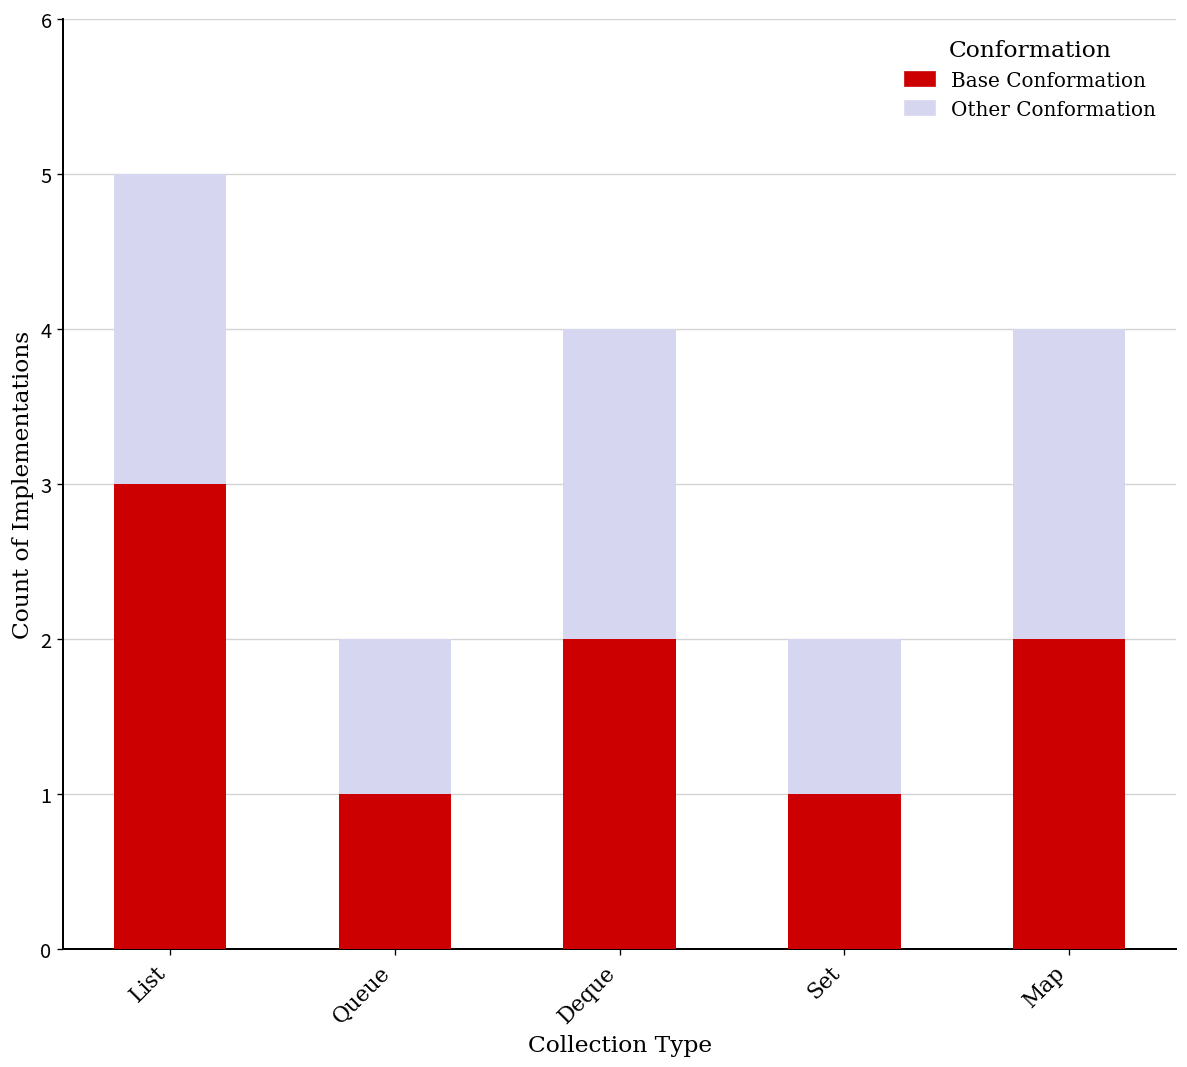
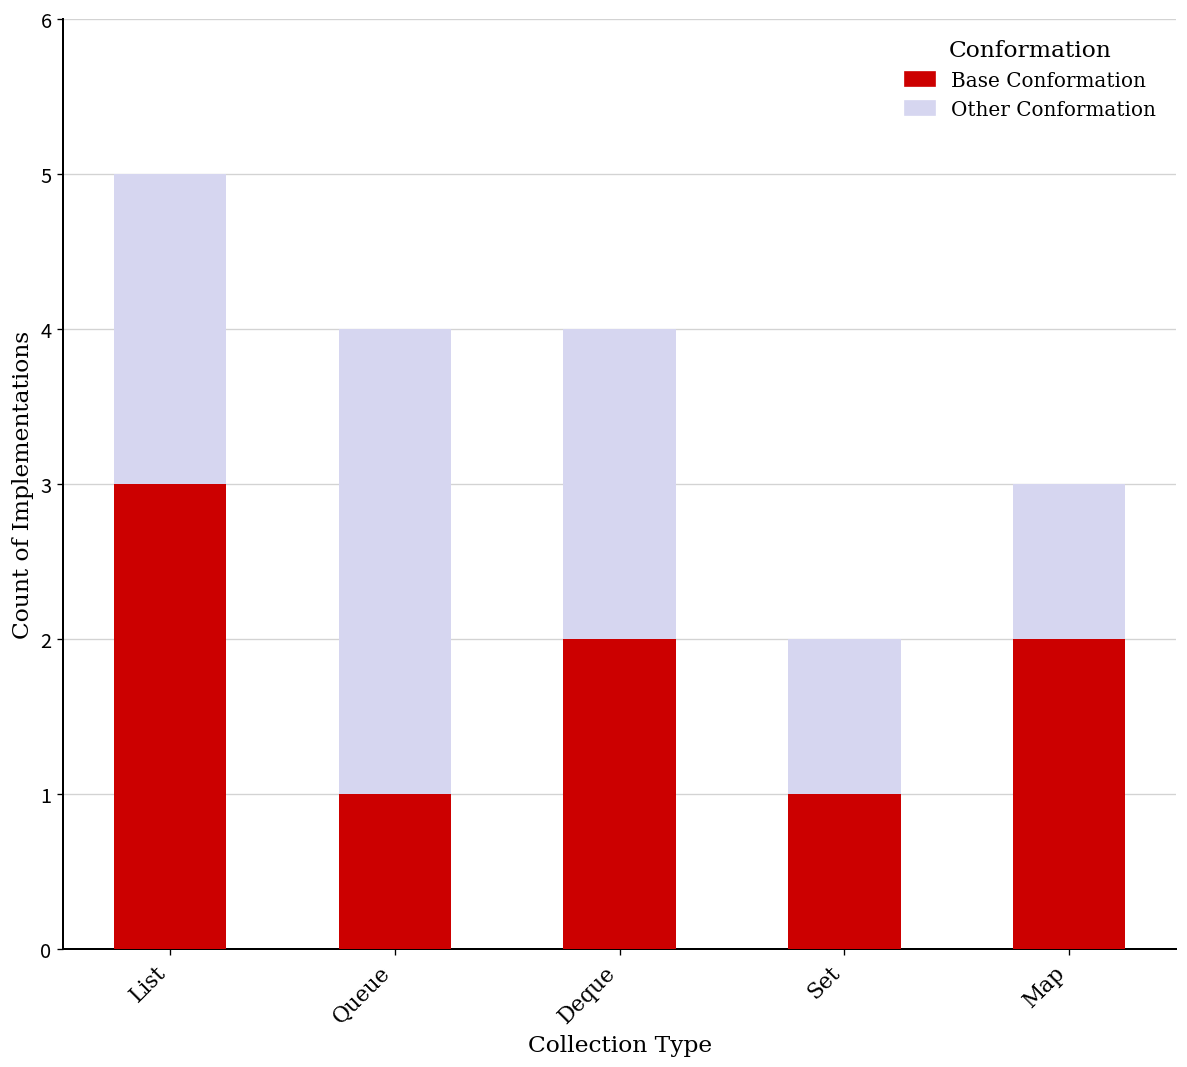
  {
    "Base Conformation": {
      "List": 3,
      "Queue": 1,
      "Deque": 2,
      "Set": 1,
      "Map": 2
    },
    "Other Conformation": {
      "List": 2,
-     "Queue": 1,
+     "Queue": 3,
      "Deque": 2,
      "Set": 1,
-     "Map": 2
+     "Map": 1
    }
  }
